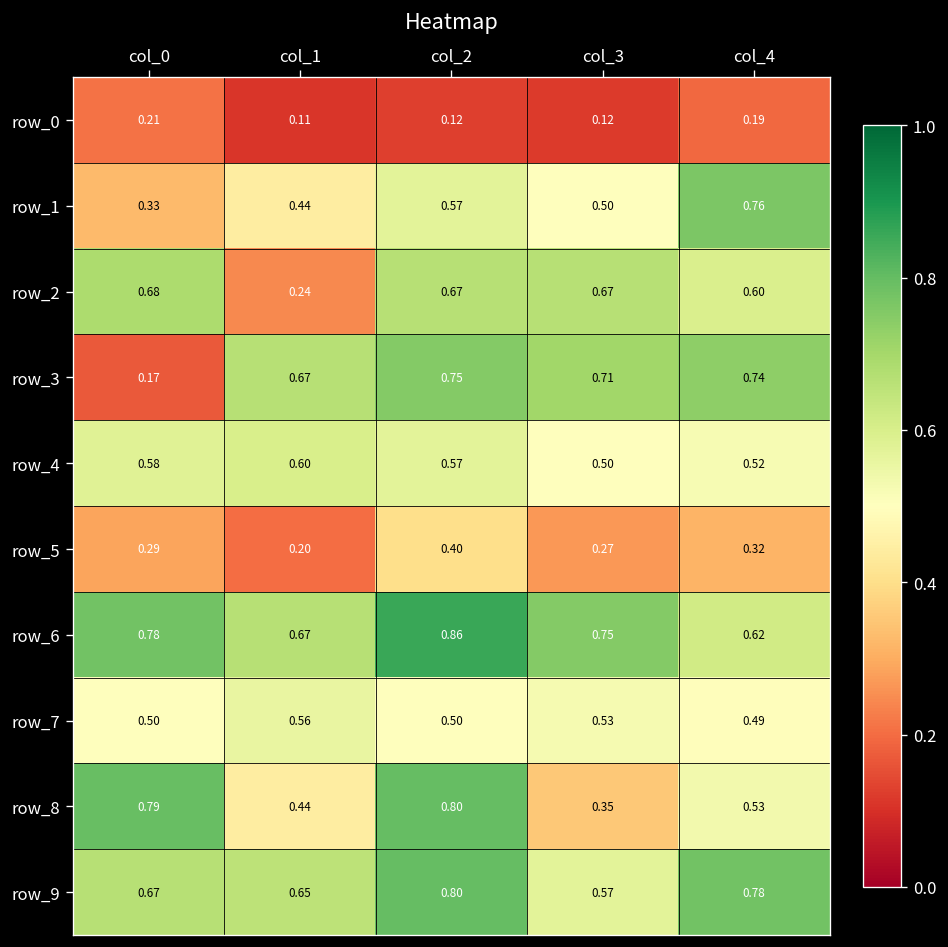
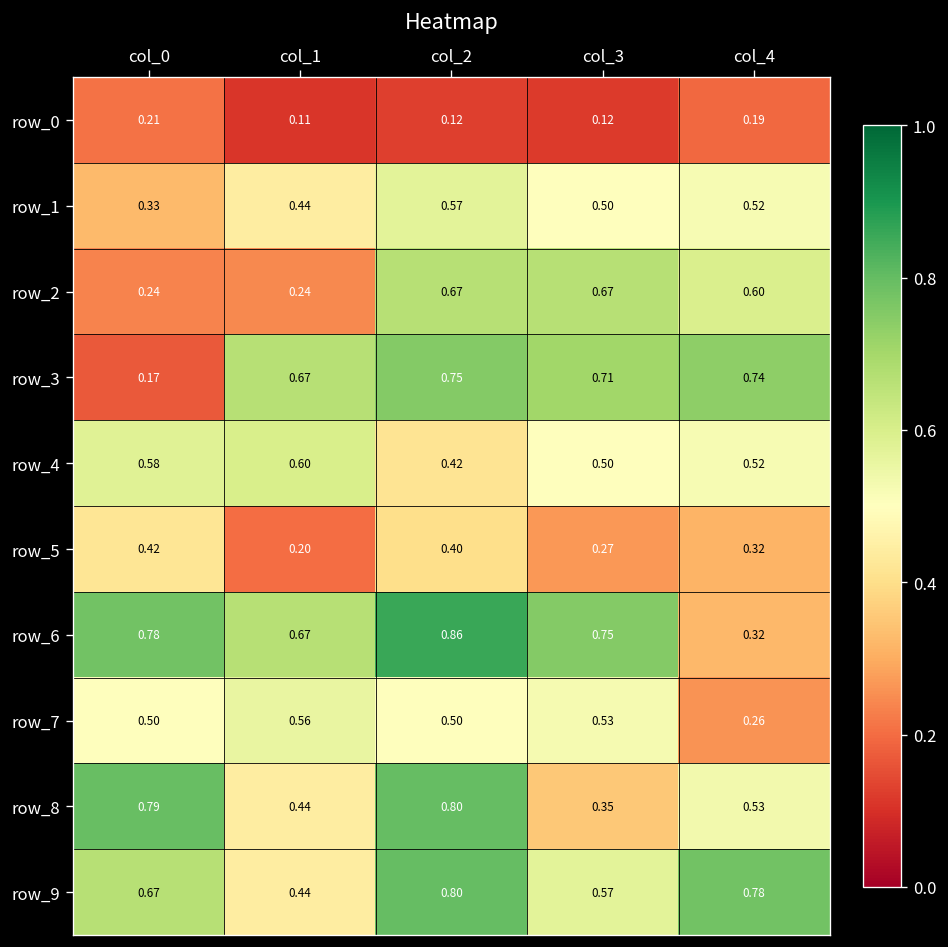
  {
    "row_0": {
      "col_0": 0.21,
      "col_1": 0.11,
      "col_2": 0.12,
      "col_3": 0.12,
      "col_4": 0.19
    },
    "row_1": {
      "col_0": 0.33,
      "col_1": 0.44,
      "col_2": 0.57,
      "col_3": 0.50,
-     "col_4": 0.76
+     "col_4": 0.52
    },
    "row_2": {
-     "col_0": 0.68,
+     "col_0": 0.24,
      "col_1": 0.24,
      "col_2": 0.67,
      "col_3": 0.67,
      "col_4": 0.60
    },
    "row_3": {
      "col_0": 0.17,
      "col_1": 0.67,
      "col_2": 0.75,
      "col_3": 0.71,
      "col_4": 0.74
    },
    "row_4": {
      "col_0": 0.58,
      "col_1": 0.60,
-     "col_2": 0.57,
+     "col_2": 0.42,
      "col_3": 0.50,
      "col_4": 0.52
    },
    "row_5": {
-     "col_0": 0.29,
+     "col_0": 0.42,
      "col_1": 0.20,
      "col_2": 0.40,
      "col_3": 0.27,
      "col_4": 0.32
    },
    "row_6": {
      "col_0": 0.78,
      "col_1": 0.67,
      "col_2": 0.86,
      "col_3": 0.75,
-     "col_4": 0.62
+     "col_4": 0.32
    },
    "row_7": {
      "col_0": 0.50,
      "col_1": 0.56,
      "col_2": 0.50,
      "col_3": 0.53,
-     "col_4": 0.49
+     "col_4": 0.26
    },
    "row_8": {
      "col_0": 0.79,
      "col_1": 0.44,
      "col_2": 0.80,
      "col_3": 0.35,
      "col_4": 0.53
    },
    "row_9": {
      "col_0": 0.67,
-     "col_1": 0.65,
+     "col_1": 0.44,
      "col_2": 0.80,
      "col_3": 0.57,
      "col_4": 0.78
    }
  }
